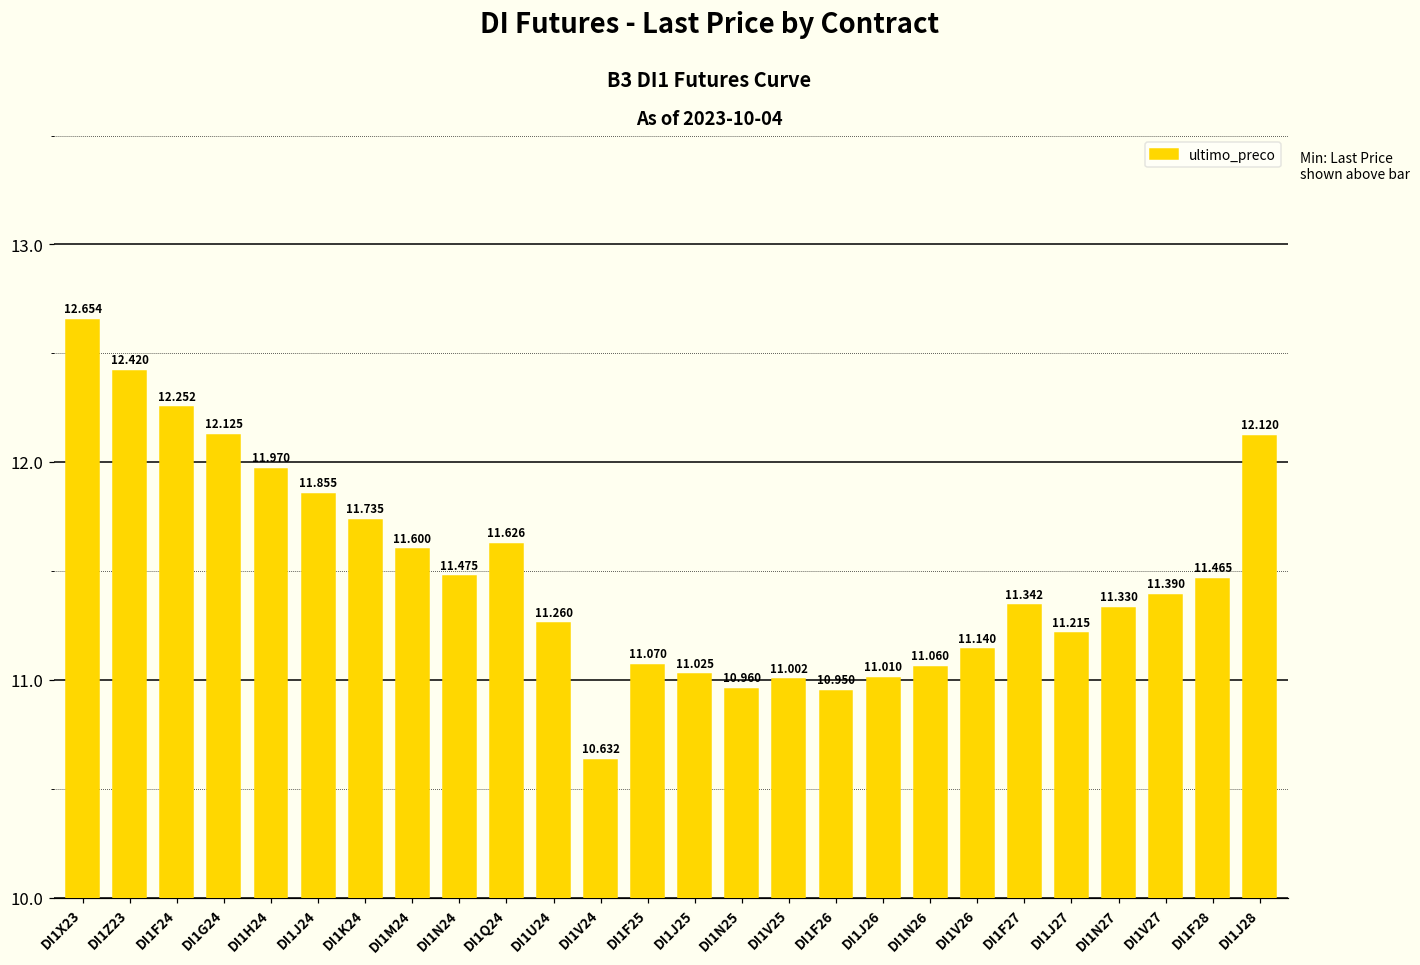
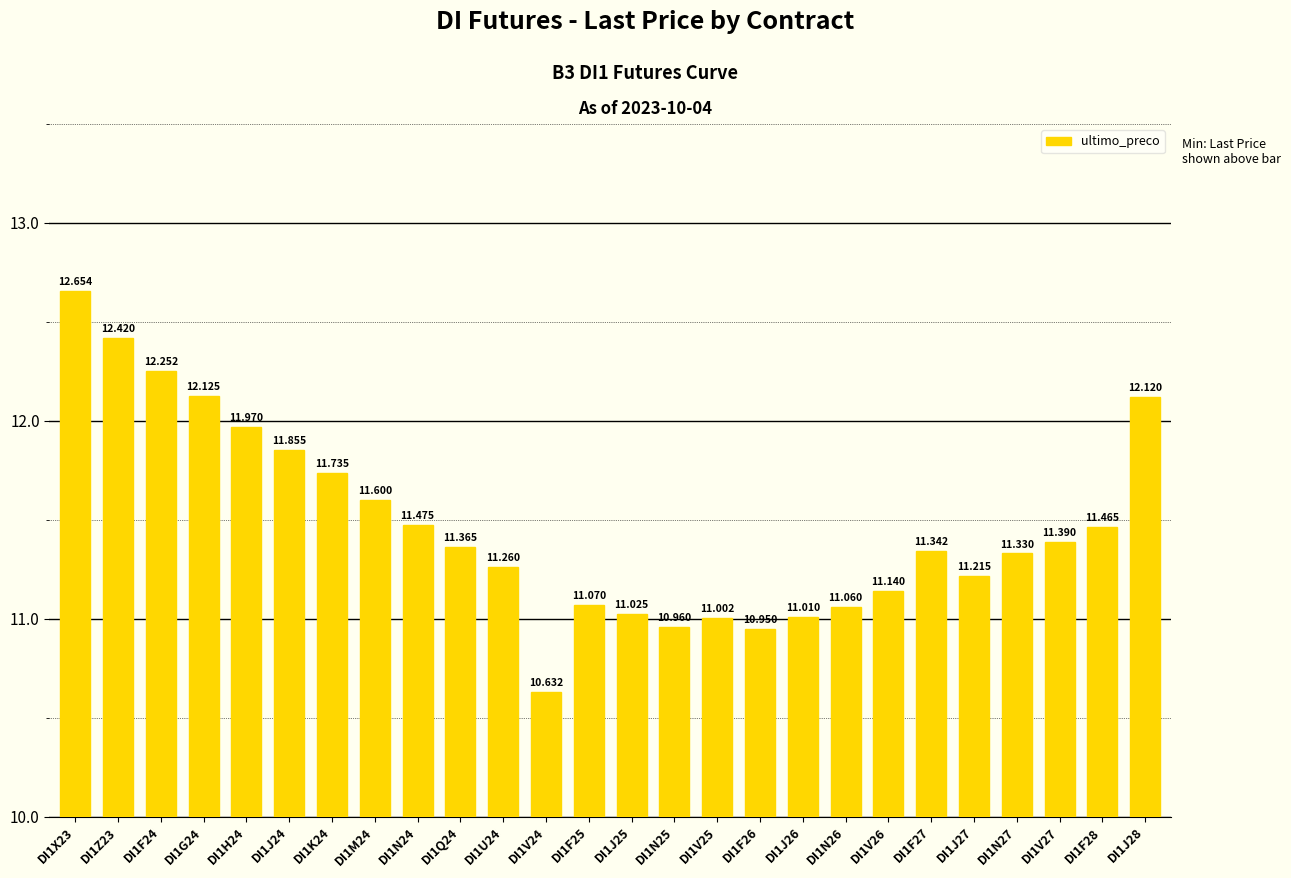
  {
    "DI1X23": 12.654,
    "DI1Z23": 12.420,
    "DI1F24": 12.252,
    "DI1G24": 12.125,
    "DI1H24": 11.970,
    "DI1J24": 11.855,
    "DI1K24": 11.735,
    "DI1M24": 11.600,
    "DI1N24": 11.475,
-   "DI1Q24": 11.626,
+   "DI1Q24": 11.365,
    "DI1U24": 11.260,
    "DI1V24": 10.632,
    "DI1F25": 11.070,
    "DI1J25": 11.025,
    "DI1N25": 10.960,
    "DI1V25": 11.002,
    "DI1F26": 10.950,
    "DI1J26": 11.010,
    "DI1N26": 11.060,
    "DI1V26": 11.140,
    "DI1F27": 11.342,
    "DI1J27": 11.215,
    "DI1N27": 11.330,
    "DI1V27": 11.390,
    "DI1F28": 11.465,
    "DI1J28": 12.120
  }
